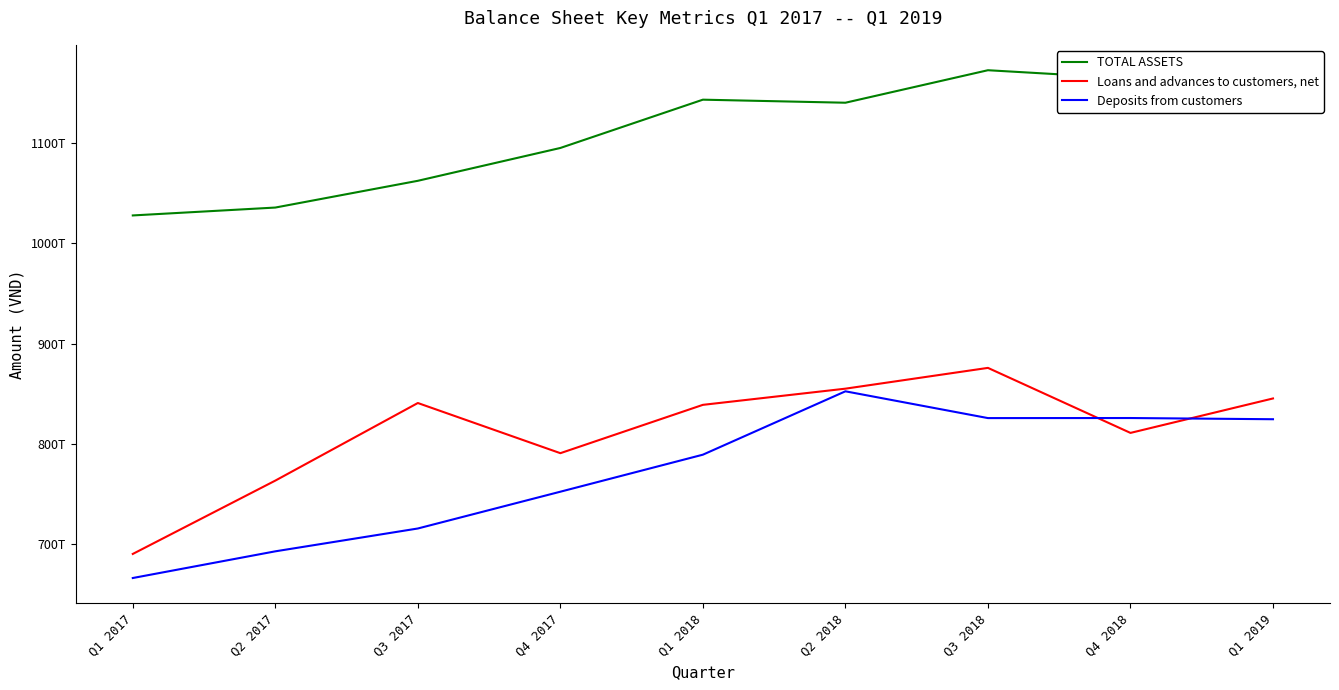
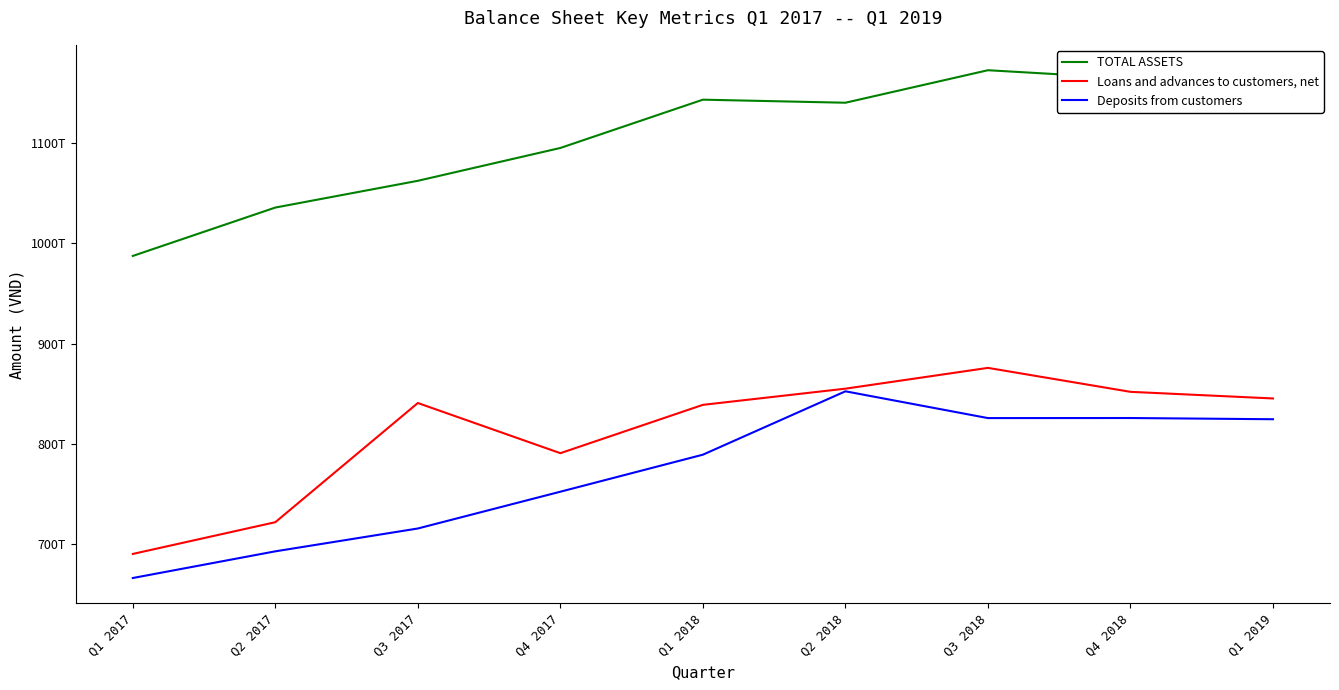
  {
    "TOTAL ASSETS": {
-     "Q1 2017": "1028T",
+     "Q1 2017": "987T",
      "Q2 2017": "1036T",
      "Q3 2017": "1062T",
      "Q4 2017": "1095T",
      "Q1 2018": "1143T",
      "Q2 2018": "1140T",
      "Q3 2018": "1173T"
    },
    "Loans and advances to customers, net": {
      "Q1 2017": "690T",
-     "Q2 2017": "763T",
+     "Q2 2017": "722T",
      "Q3 2017": "841T",
      "Q4 2017": "791T",
      "Q1 2018": "839T",
      "Q2 2018": "855T",
      "Q3 2018": "876T",
-     "Q4 2018": "811T",
+     "Q4 2018": "852T",
      "Q1 2019": "845T"
    },
    "Deposits from customers": {
      "Q1 2017": "666T",
      "Q2 2017": "693T",
      "Q3 2017": "716T",
      "Q4 2017": "752T",
      "Q1 2018": "789T",
      "Q2 2018": "852T",
      "Q3 2018": "826T",
      "Q4 2018": "826T",
      "Q1 2019": "825T"
    }
  }
